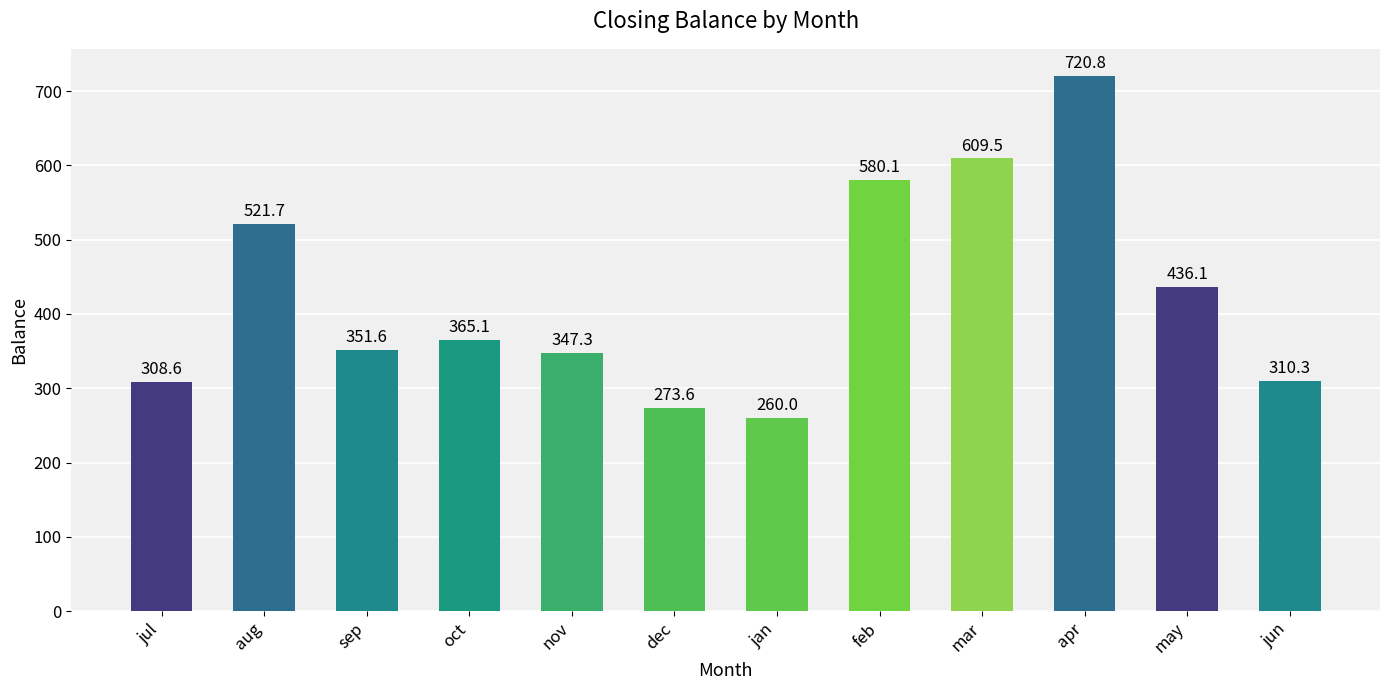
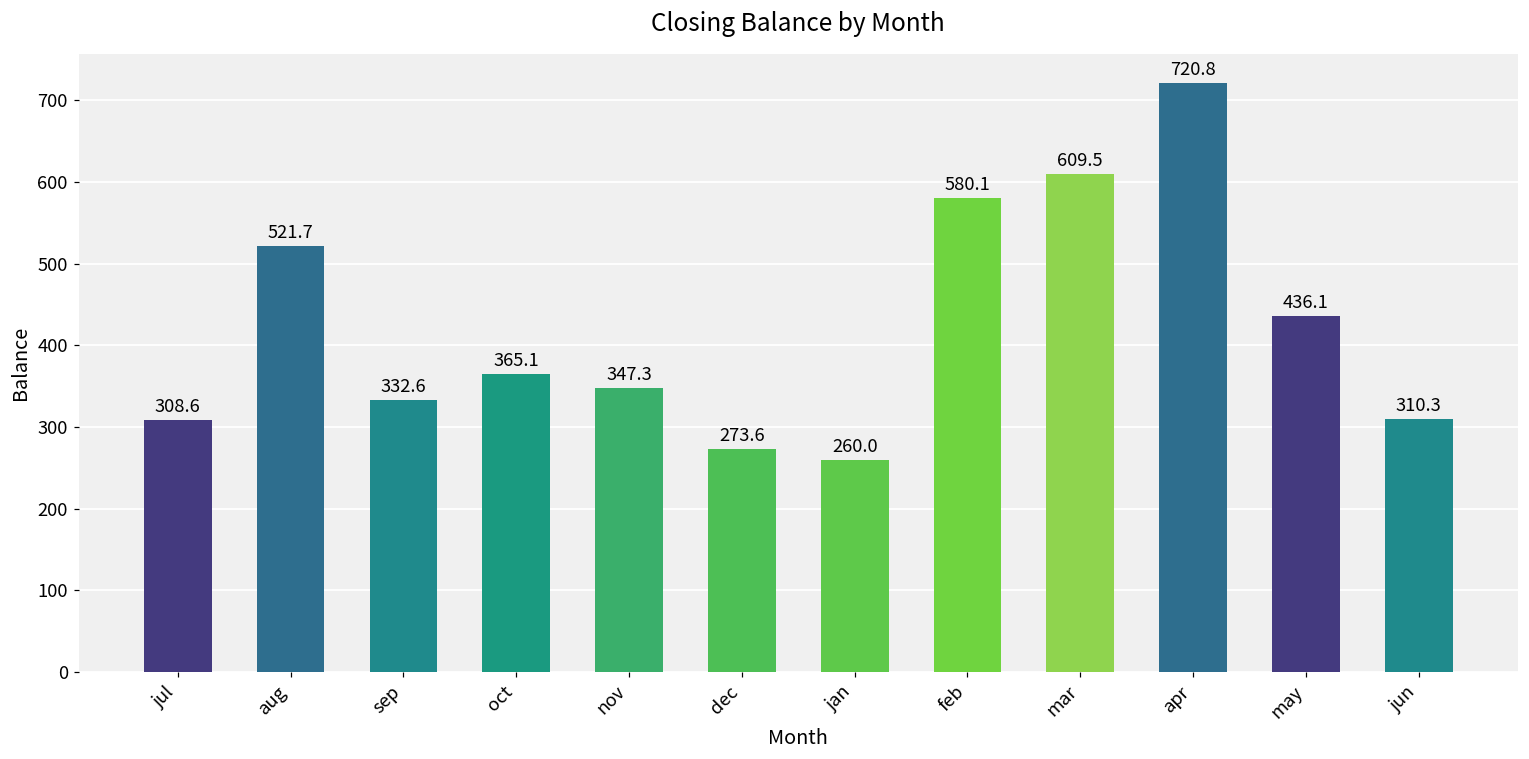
  {
    "jul": 308.6,
    "aug": 521.7,
-   "sep": 351.6,
+   "sep": 332.6,
    "oct": 365.1,
    "nov": 347.3,
    "dec": 273.6,
    "jan": 260.0,
    "feb": 580.1,
    "mar": 609.5,
    "apr": 720.8,
    "may": 436.1,
    "jun": 310.3
  }
